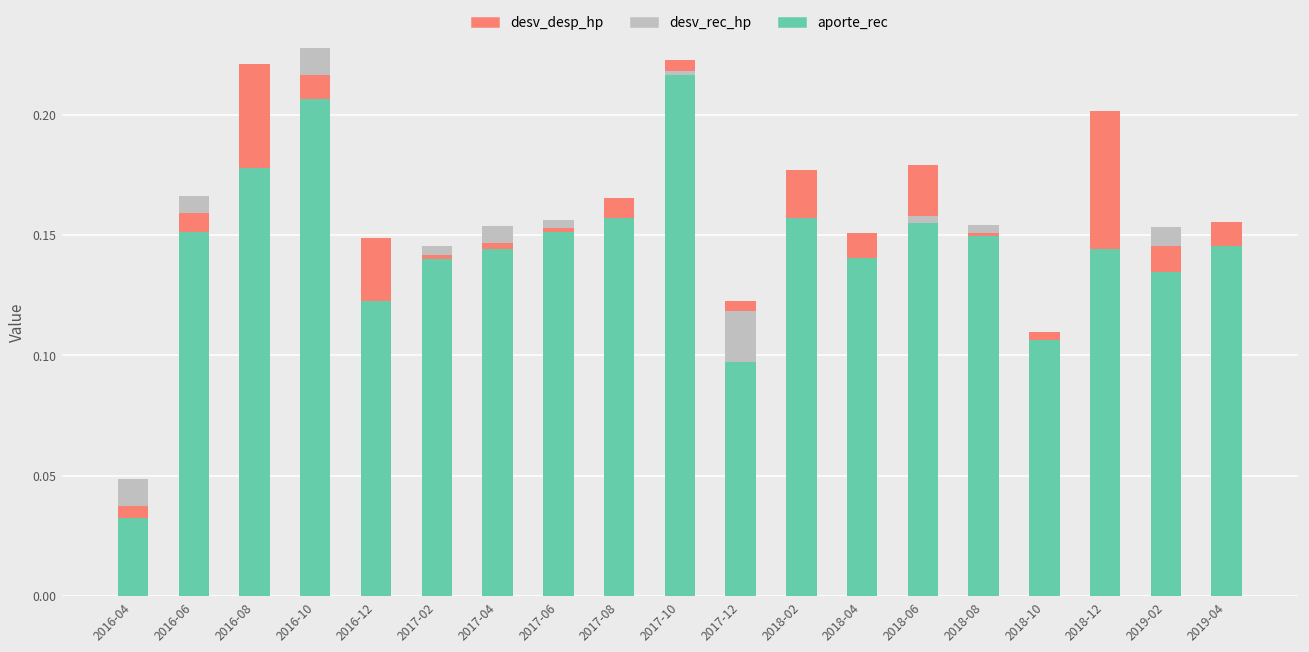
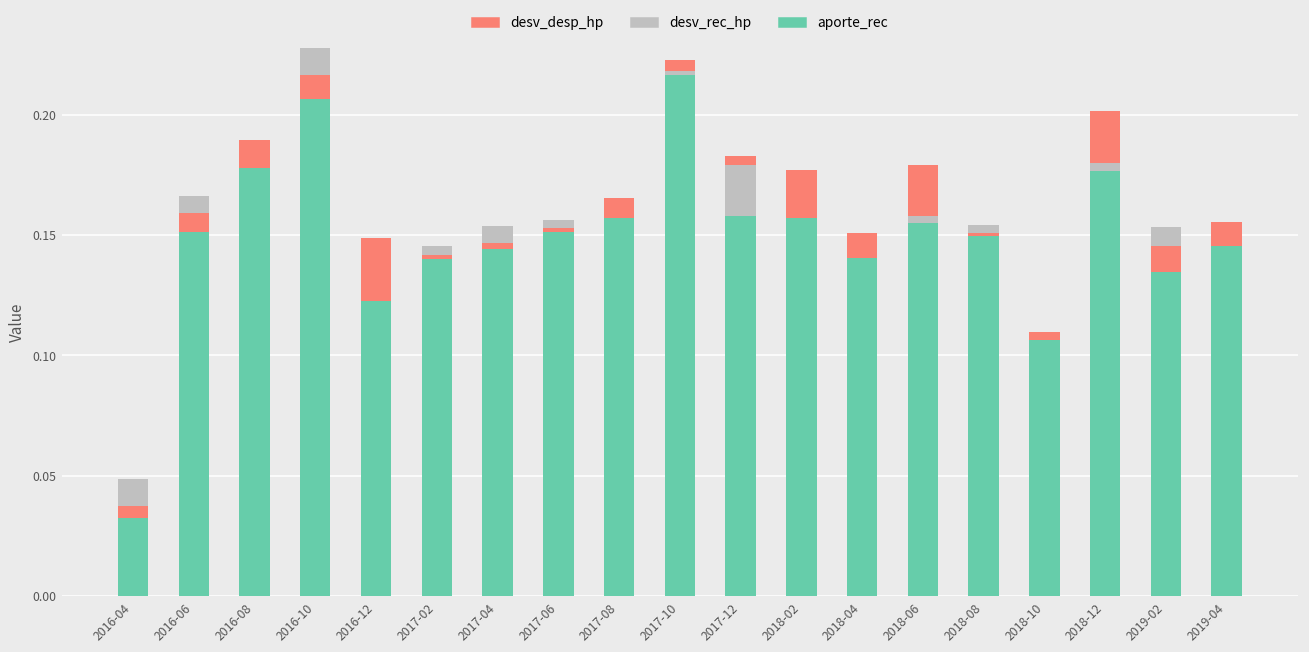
  {
    "aporte_rec": {
      "2016-04": 0.049,
      "2016-06": 0.166,
      "2016-10": 0.228,
      "2017-02": 0.145,
      "2017-04": 0.154,
      "2017-06": 0.156,
      "2017-10": 0.216,
-     "2017-12": 0.097,
+     "2017-12": 0.158,
      "2018-04": 0.151,
      "2018-06": 0.155,
      "2018-08": 0.154,
      "2018-10": 0.110,
      "2019-02": 0.153
    },
    "desv_rec_hp": {
      "2016-12": 0.019,
      "2017-10": 0.002,
      "2017-12": 0.025,
      "2018-06": 0.003,
      "2018-12": 0.025
    },
    "desv_desp_hp": {
-     "2016-08": 0.043,
+     "2016-08": 0.012,
      "2017-08": 0.009,
      "2017-10": 0.004,
      "2018-02": 0.020,
      "2018-06": 0.021,
-     "2018-12": -0.057,
+     "2018-12": -0.022,
      "2019-04": 0.010
    }
  }
